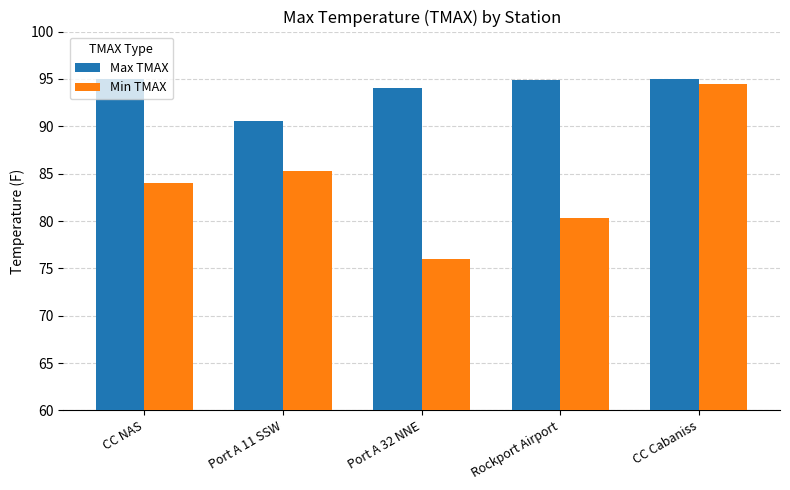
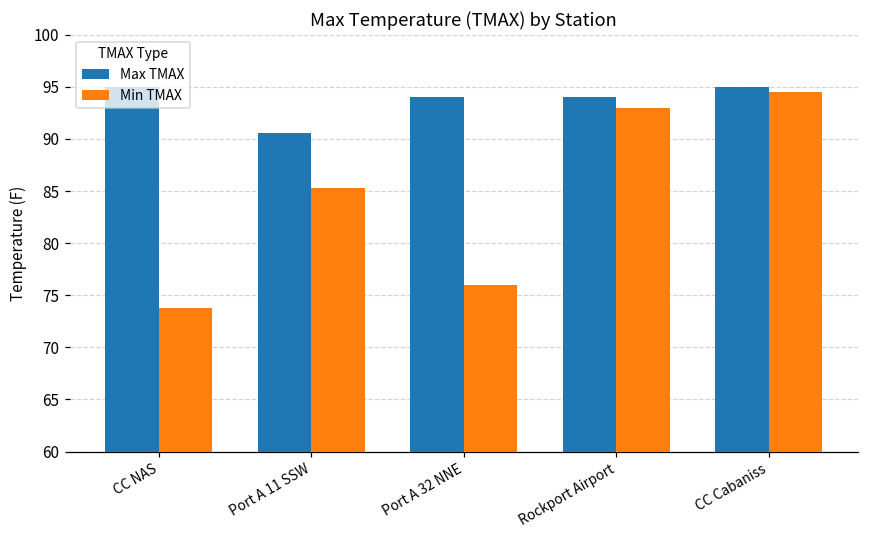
  {
    "Max TMAX": {
      "Port A 11 SSW": 91,
      "Port A 32 NNE": 94,
-     "Rockport Airport": 95,
+     "Rockport Airport": 94,
      "CC Cabaniss": 95
    },
    "Min TMAX": {
-     "CC NAS": 84,
+     "CC NAS": 74,
      "Port A 11 SSW": 85,
      "Port A 32 NNE": 76,
-     "Rockport Airport": 80,
+     "Rockport Airport": 93,
      "CC Cabaniss": 95
    }
  }
